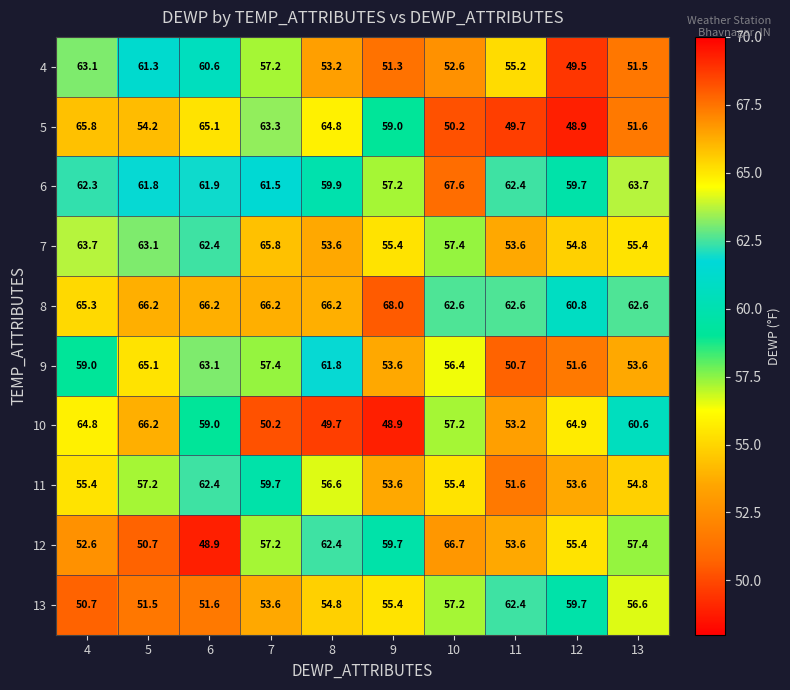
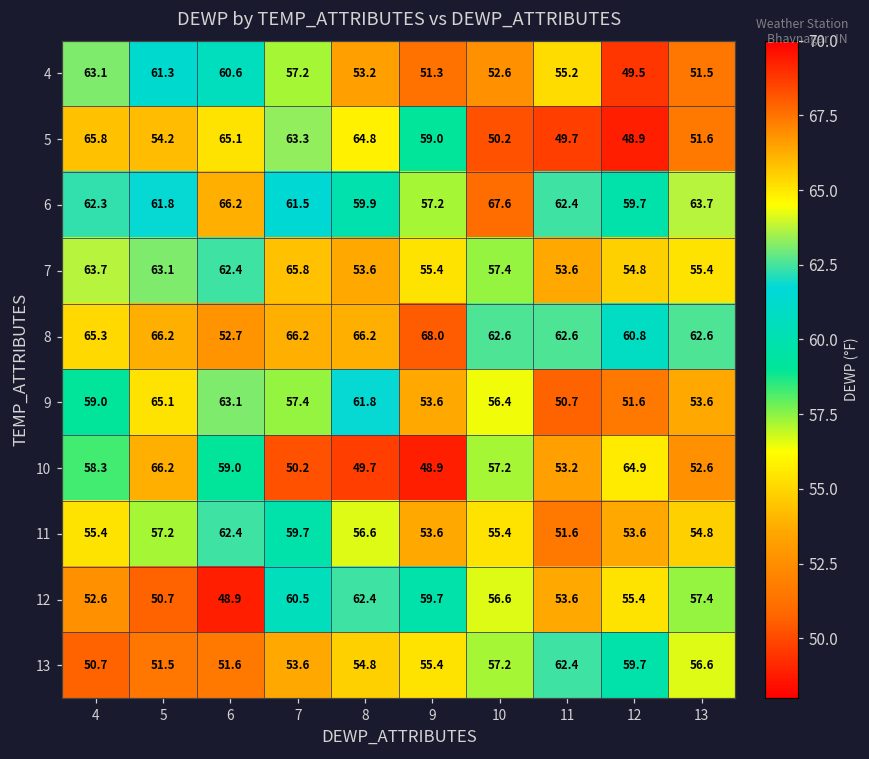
  {
    "4": {
      "4": 63.1,
      "5": 61.3,
      "6": 60.6,
      "7": 57.2,
      "8": 53.2,
      "9": 51.3,
      "10": 52.6,
      "11": 55.2,
      "12": 49.5,
      "13": 51.5
    },
    "5": {
      "4": 65.8,
      "5": 54.2,
      "6": 65.1,
      "7": 63.3,
      "8": 64.8,
      "9": 59.0,
      "10": 50.2,
      "11": 49.7,
      "12": 48.9,
      "13": 51.6
    },
    "6": {
      "4": 62.3,
      "5": 61.8,
-     "6": 61.9,
+     "6": 66.2,
      "7": 61.5,
      "8": 59.9,
      "9": 57.2,
      "10": 67.6,
      "11": 62.4,
      "12": 59.7,
      "13": 63.7
    },
    "7": {
      "4": 63.7,
      "5": 63.1,
      "6": 62.4,
      "7": 65.8,
      "8": 53.6,
      "9": 55.4,
      "10": 57.4,
      "11": 53.6,
      "12": 54.8,
      "13": 55.4
    },
    "8": {
      "4": 65.3,
      "5": 66.2,
-     "6": 66.2,
+     "6": 52.7,
      "7": 66.2,
      "8": 66.2,
      "9": 68.0,
      "10": 62.6,
      "11": 62.6,
      "12": 60.8,
      "13": 62.6
    },
    "9": {
      "4": 59.0,
      "5": 65.1,
      "6": 63.1,
      "7": 57.4,
      "8": 61.8,
      "9": 53.6,
      "10": 56.4,
      "11": 50.7,
      "12": 51.6,
      "13": 53.6
    },
    "10": {
-     "4": 64.8,
+     "4": 58.3,
      "5": 66.2,
      "6": 59.0,
      "7": 50.2,
      "8": 49.7,
      "9": 48.9,
      "10": 57.2,
      "11": 53.2,
      "12": 64.9,
-     "13": 60.6
+     "13": 52.6
    },
    "11": {
      "4": 55.4,
      "5": 57.2,
      "6": 62.4,
      "7": 59.7,
      "8": 56.6,
      "9": 53.6,
      "10": 55.4,
      "11": 51.6,
      "12": 53.6,
      "13": 54.8
    },
    "12": {
      "4": 52.6,
      "5": 50.7,
      "6": 48.9,
-     "7": 57.2,
+     "7": 60.5,
      "8": 62.4,
      "9": 59.7,
-     "10": 66.7,
+     "10": 56.6,
      "11": 53.6,
      "12": 55.4,
      "13": 57.4
    },
    "13": {
      "4": 50.7,
      "5": 51.5,
      "6": 51.6,
      "7": 53.6,
      "8": 54.8,
      "9": 55.4,
      "10": 57.2,
      "11": 62.4,
      "12": 59.7,
      "13": 56.6
    }
  }
